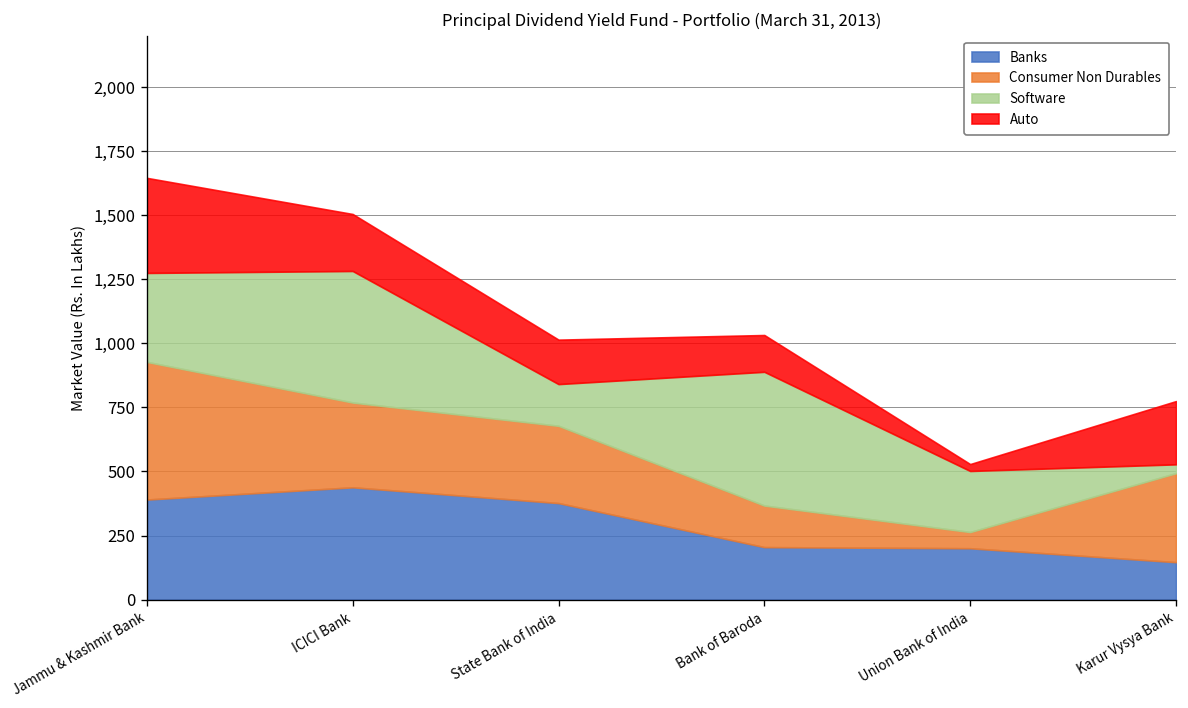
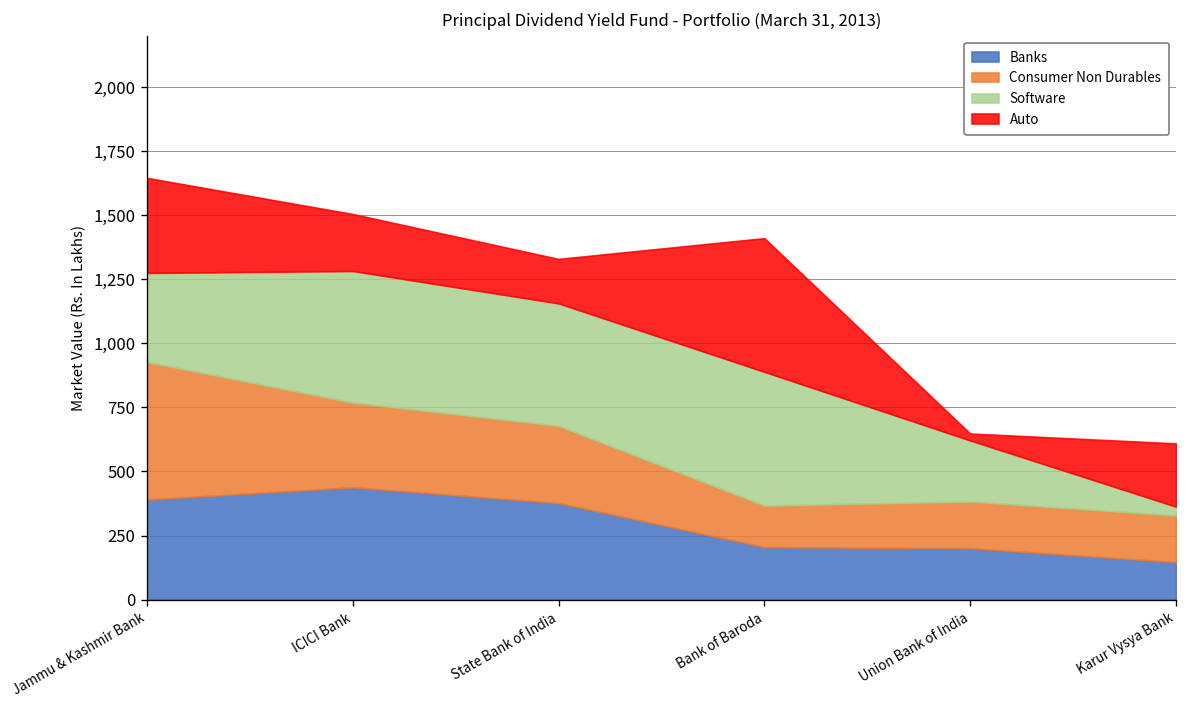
  {
    "Banks": {
      "Jammu & Kashmir Bank": 390,
      "ICICI Bank": 440,
      "State Bank of India": 380,
      "Bank of Baroda": 200,
      "Union Bank of India": 200,
      "Karur Vysya Bank": 150
    },
    "Consumer Non Durables": {
      "Jammu & Kashmir Bank": 540,
      "ICICI Bank": 330,
      "State Bank of India": 300,
      "Bank of Baroda": 160,
-     "Union Bank of India": 60,
-     "Karur Vysya Bank": 350
+     "Union Bank of India": 180,
+     "Karur Vysya Bank": 180
    },
    "Software": {
      "Jammu & Kashmir Bank": 350,
      "ICICI Bank": 510,
-     "State Bank of India": 160,
+     "State Bank of India": 480,
      "Bank of Baroda": 520,
      "Union Bank of India": 240,
      "Karur Vysya Bank": 30
    },
    "Auto": {
      "Jammu & Kashmir Bank": 370,
      "ICICI Bank": 220,
      "State Bank of India": 170,
-     "Bank of Baroda": 140,
+     "Bank of Baroda": 520,
      "Union Bank of India": 30,
      "Karur Vysya Bank": 250
    }
  }
